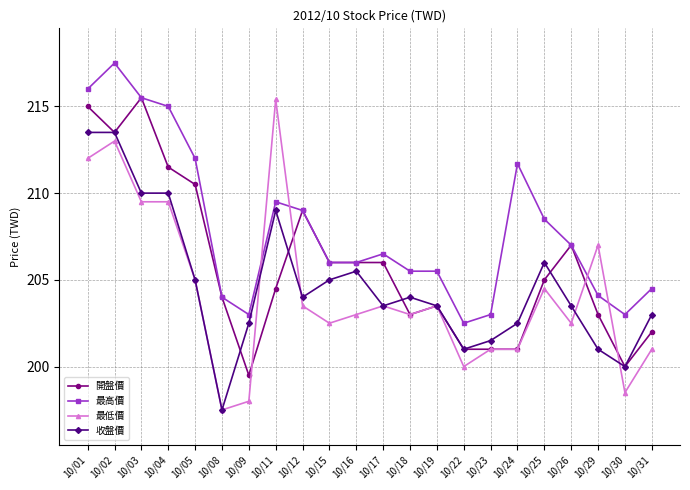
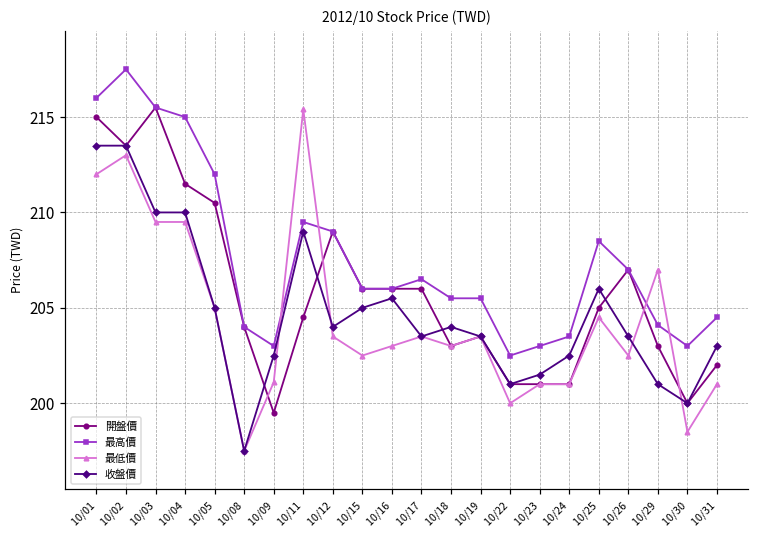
  {
    "最高價": {
      "10/01": 216.0,
      "10/02": 217.5,
      "10/04": 215.0,
      "10/05": 212.0,
      "10/09": 203.0,
      "10/11": 209.5,
      "10/17": 206.5,
      "10/18": 205.5,
      "10/19": 205.5,
      "10/22": 202.5,
      "10/23": 203.0,
-     "10/24": 211.7,
+     "10/24": 203.5,
      "10/25": 208.5,
      "10/29": 204.1,
      "10/30": 203.0,
      "10/31": 204.5
    },
    "最低價": {
      "10/01": 212.0,
      "10/02": 213.0,
      "10/03": 209.5,
      "10/04": 209.5,
-     "10/09": 198.0,
+     "10/09": 201.1,
      "10/11": 215.4,
      "10/12": 203.5,
      "10/15": 202.5,
      "10/16": 203.0,
      "10/22": 200.0,
      "10/25": 204.5,
      "10/26": 202.5,
      "10/29": 207.0,
      "10/30": 198.5,
      "10/31": 201.0
    }
  }
